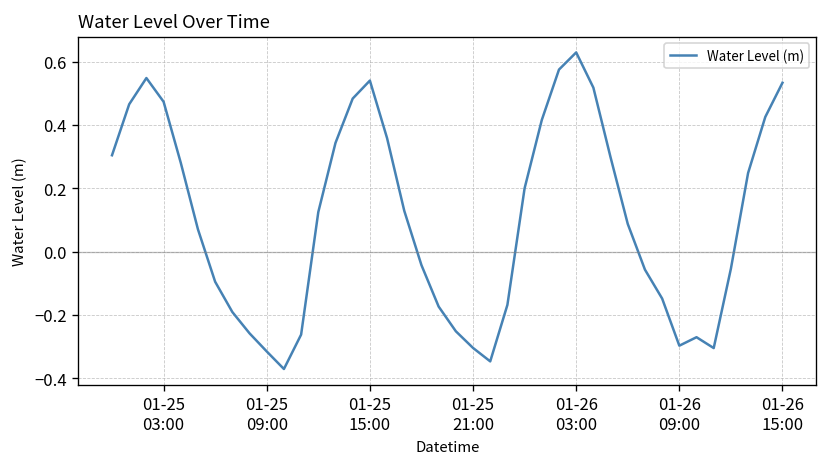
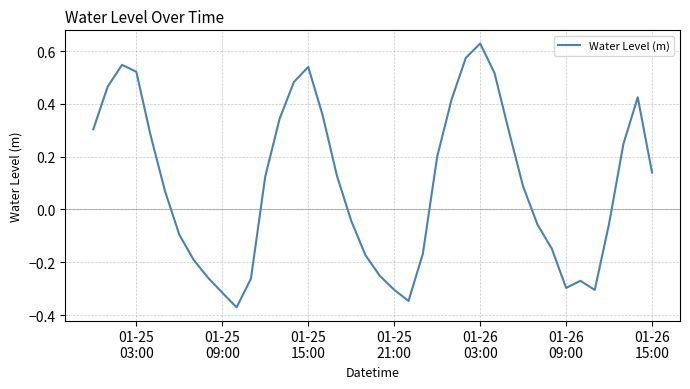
  {
-   "01-25 03:00": 0.47,
+   "01-25 03:00": 0.52,
    "01-25 09:00": -0.32,
    "01-25 15:00": 0.54,
    "01-25 21:00": -0.30,
    "01-26 03:00": 0.63,
    "01-26 09:00": -0.30,
-   "01-26 15:00": 0.53
+   "01-26 15:00": 0.14
  }
